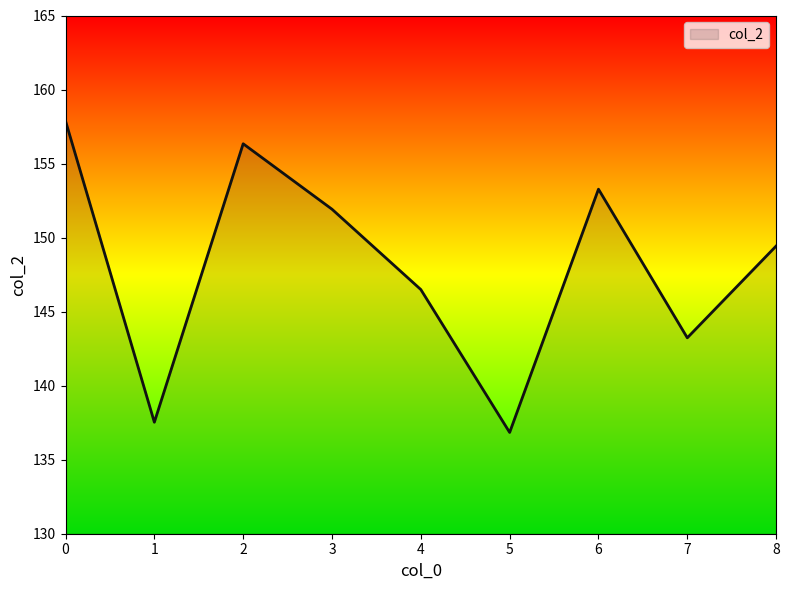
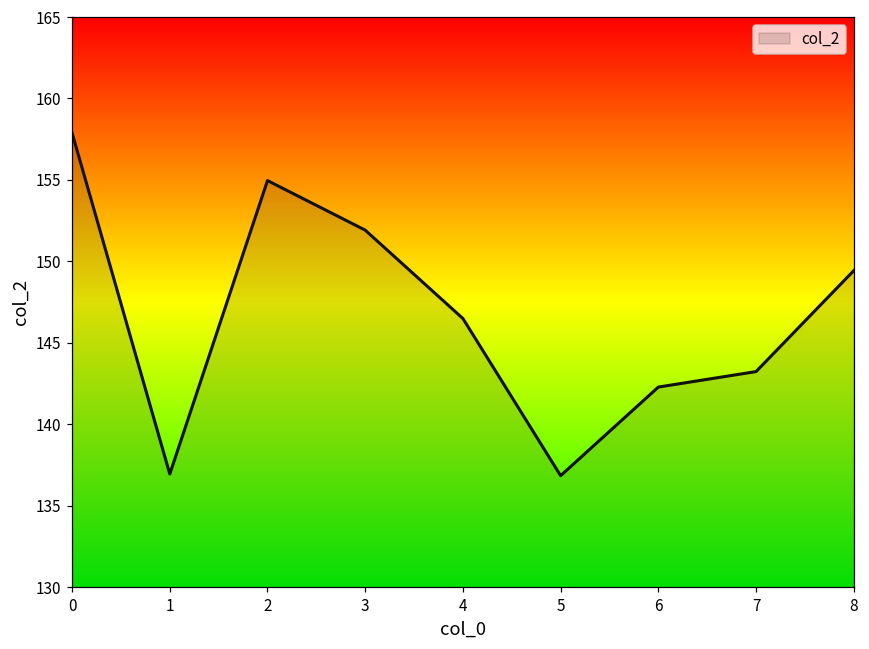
  {
    "0": 157.9,
-   "1": 137.5,
-   "2": 156.3,
+   "1": 136.9,
+   "2": 155.0,
    "3": 151.9,
    "4": 146.5,
    "5": 136.8,
-   "6": 153.3,
+   "6": 142.3,
    "7": 143.2,
    "8": 149.4
  }
